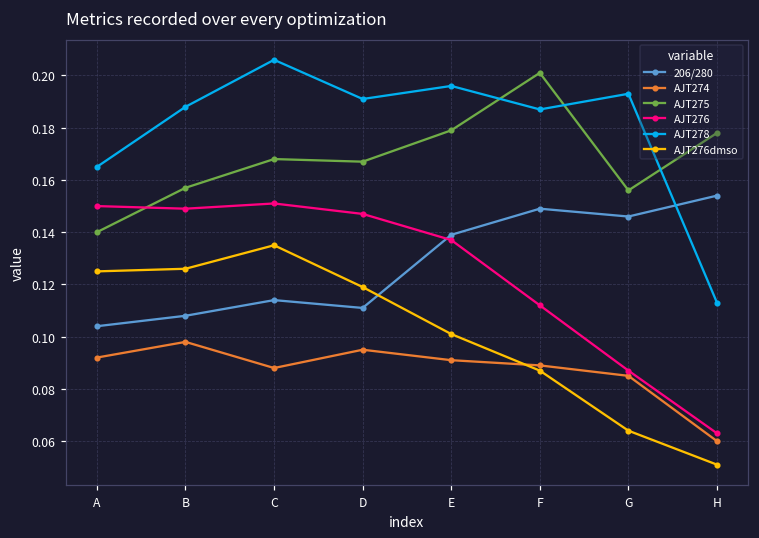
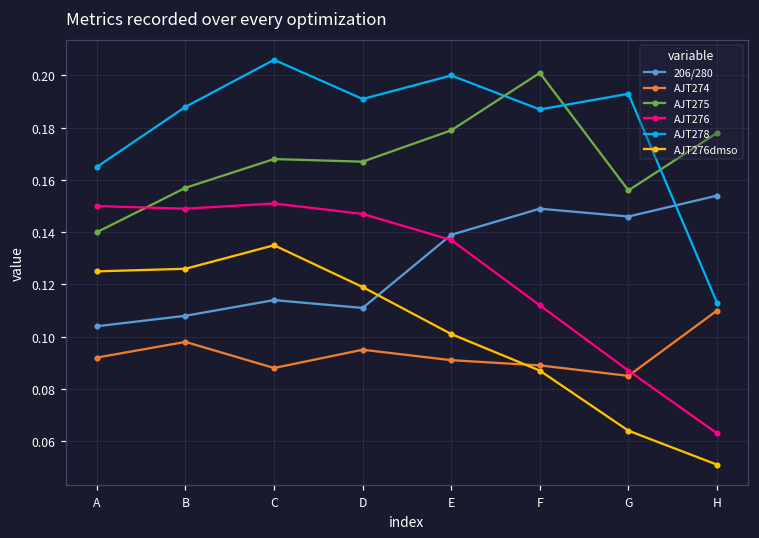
  {
    "206/280": {
      "A": 0.104,
      "B": 0.108,
      "C": 0.114,
      "D": 0.111,
      "E": 0.139,
      "F": 0.149,
      "G": 0.146,
      "H": 0.154
    },
    "AJT274": {
      "A": 0.092,
      "B": 0.098,
      "C": 0.088,
      "D": 0.095,
      "E": 0.09,
      "F": 0.09,
      "G": 0.085,
-     "H": 0.06
+     "H": 0.11
    },
    "AJT275": {
      "A": 0.140,
      "B": 0.157,
      "C": 0.168,
      "D": 0.167,
      "E": 0.179,
      "F": 0.201,
      "G": 0.156
    },
    "AJT276": {
      "A": 0.150,
      "B": 0.149,
      "C": 0.151,
      "D": 0.147,
      "E": 0.137,
      "F": 0.112,
      "G": 0.087,
      "H": 0.063
    },
    "AJT278": {
      "A": 0.165,
      "B": 0.188,
      "C": 0.206,
      "D": 0.191,
-     "E": 0.196,
+     "E": 0.200,
      "F": 0.187,
      "G": 0.193,
      "H": 0.113
    },
    "AJT276dmso": {
      "A": 0.125,
      "B": 0.126,
      "C": 0.135,
      "D": 0.119,
      "E": 0.101,
      "F": 0.087,
      "G": 0.064,
      "H": 0.051
    }
  }
